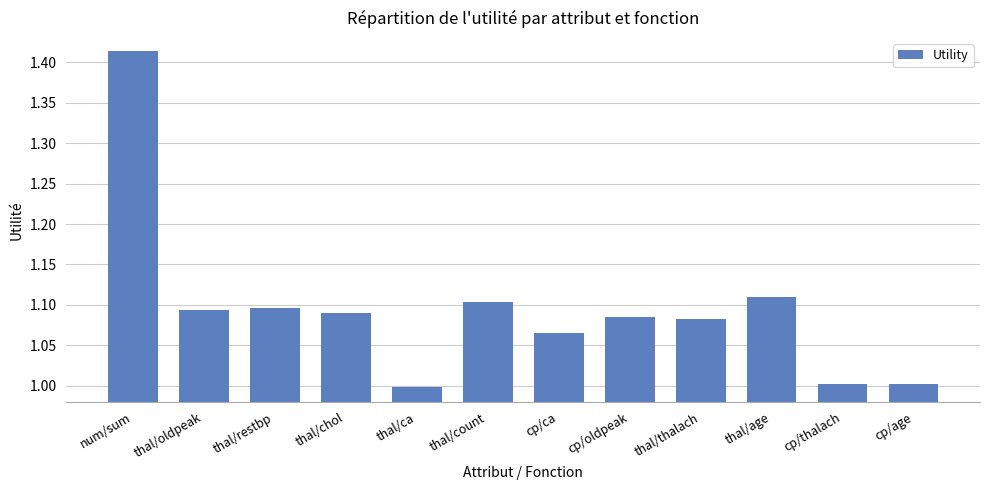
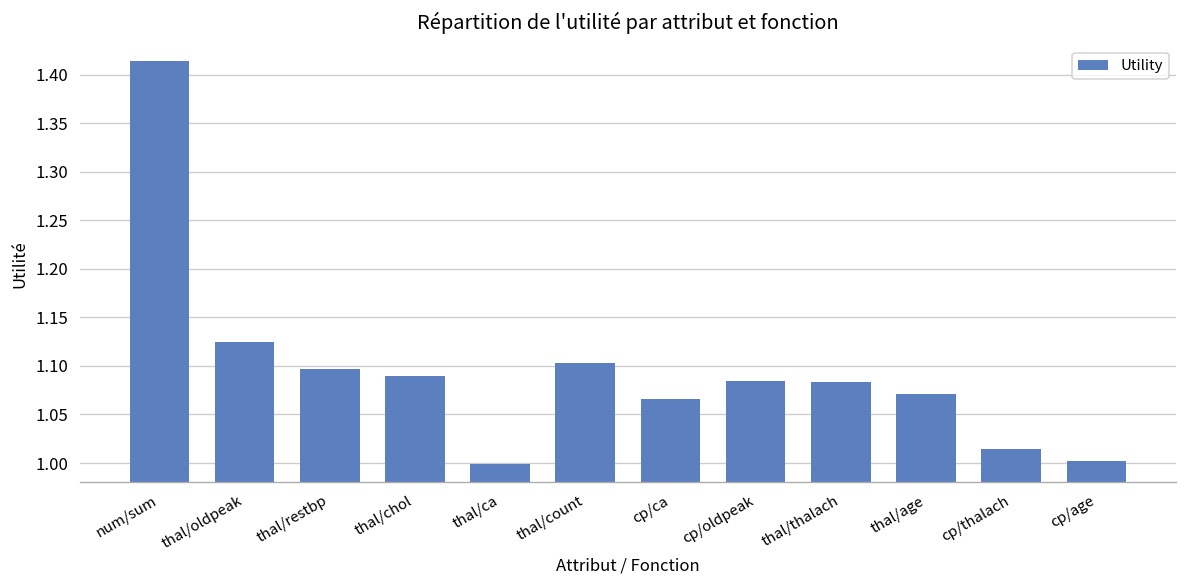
  {
    "num/sum": 1.41,
-   "thal/oldpeak": 1.09,
+   "thal/oldpeak": 1.12,
    "thal/restbp": 1.10,
    "thal/chol": 1.09,
    "thal/ca": 1.00,
    "thal/count": 1.10,
    "cp/ca": 1.07,
    "cp/oldpeak": 1.08,
    "thal/thalach": 1.08,
-   "thal/age": 1.11,
-   "cp/thalach": 1.00,
+   "thal/age": 1.07,
+   "cp/thalach": 1.01,
    "cp/age": 1.00
  }
